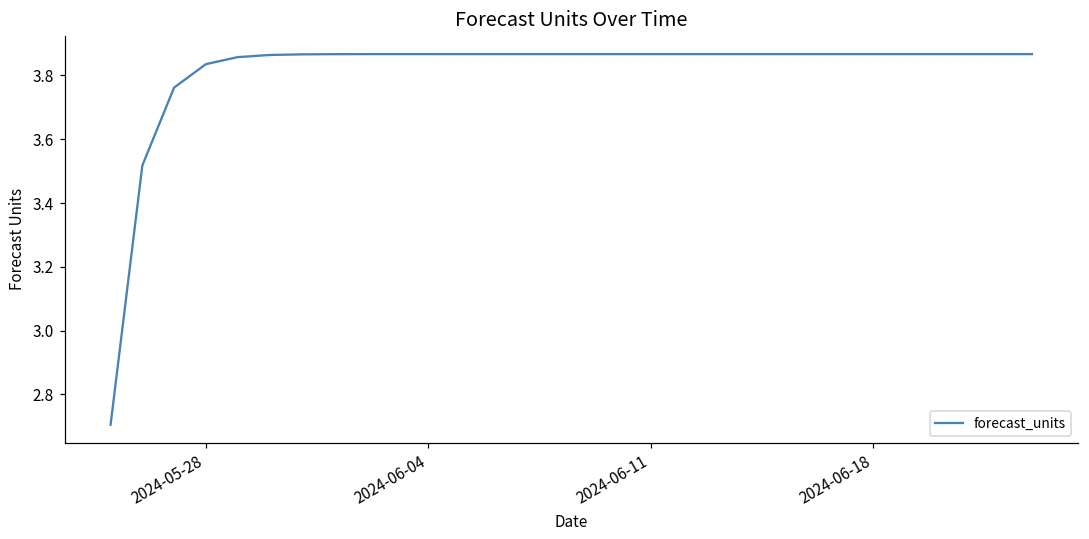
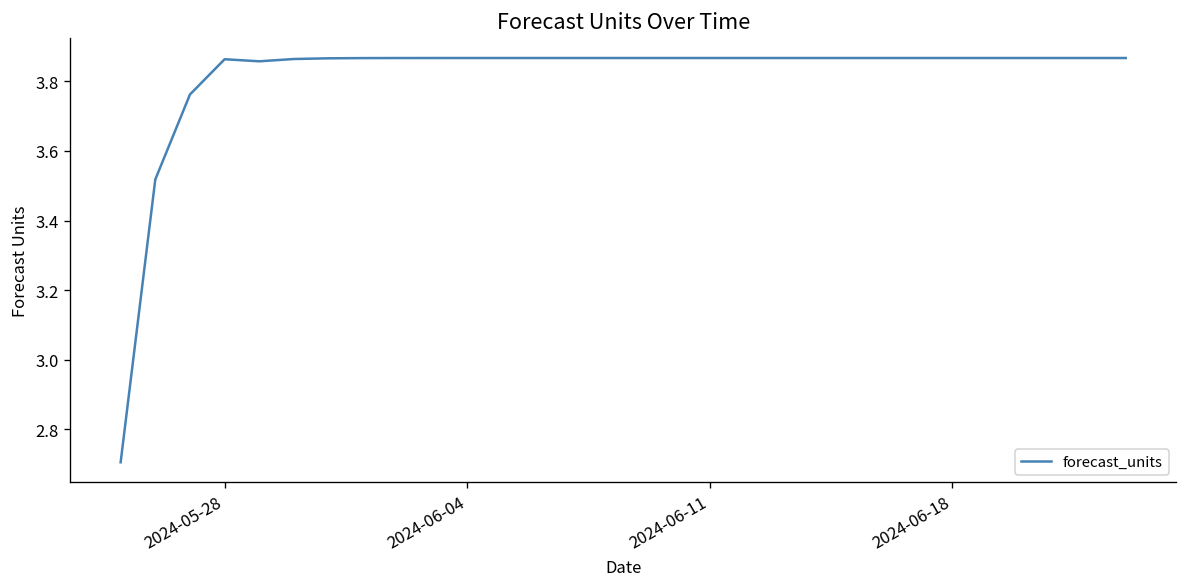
  {
-   "2024-05-28": 3.84,
+   "2024-05-28": 3.86,
    "2024-06-04": 3.87,
    "2024-06-11": 3.87,
    "2024-06-18": 3.87
  }
